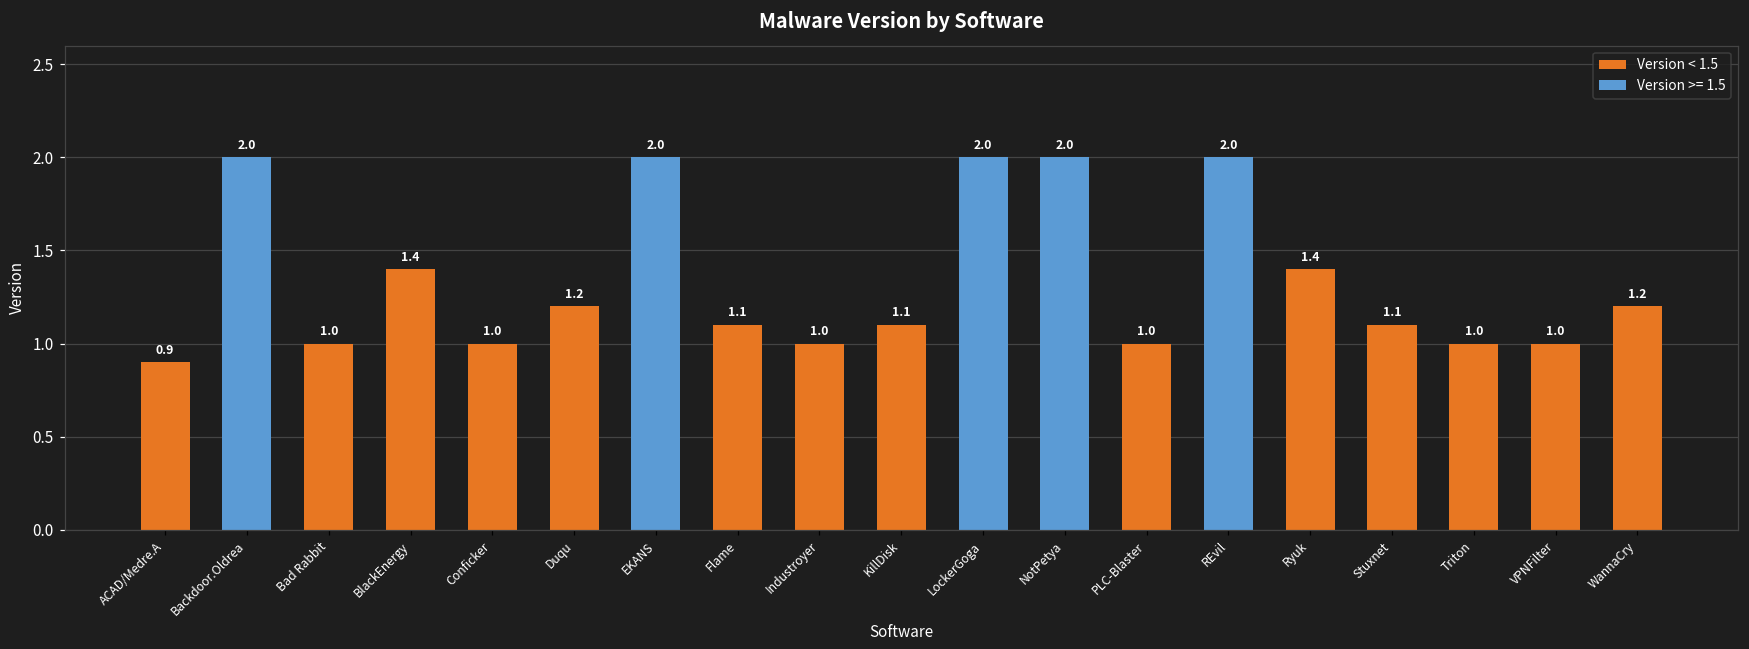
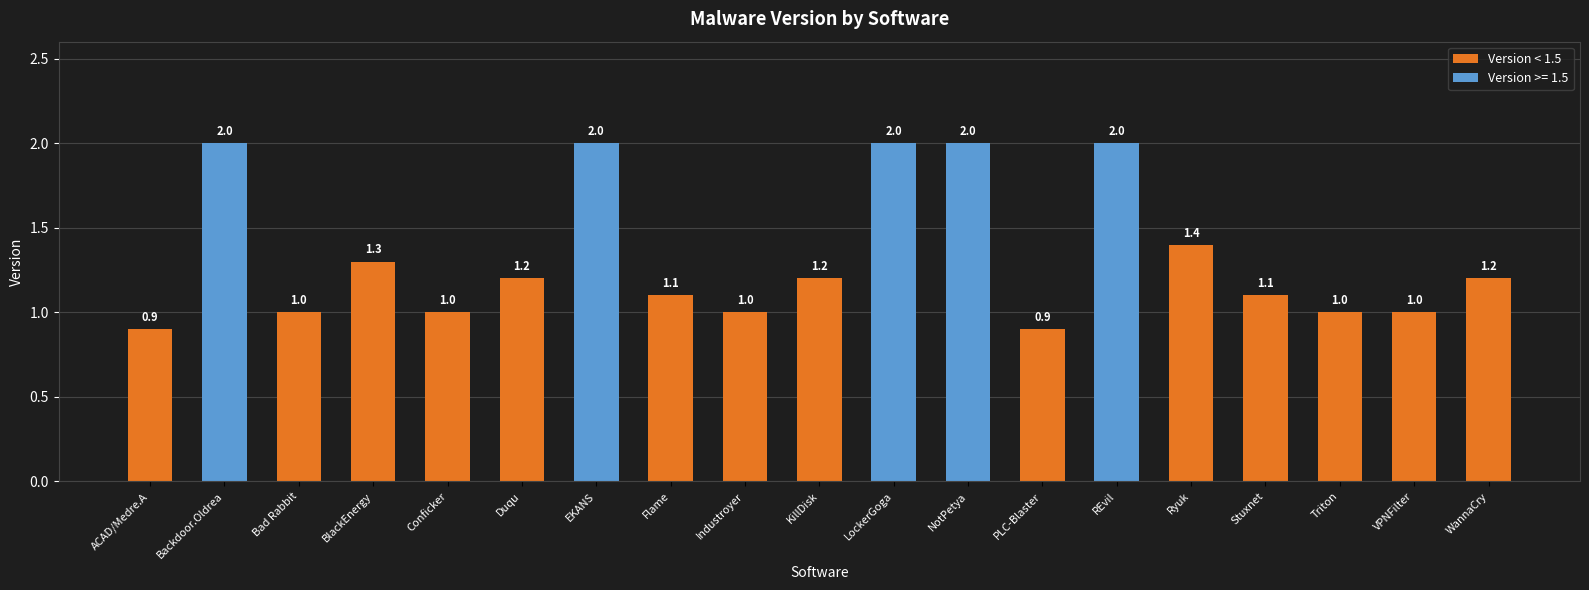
  {
    "Version < 1.5": {
      "ACAD/Medre.A": 0.9,
      "Bad Rabbit": 1.0,
-     "BlackEnergy": 1.4,
+     "BlackEnergy": 1.3,
      "Conficker": 1.0,
      "Duqu": 1.2,
      "Flame": 1.1,
      "Industroyer": 1.0,
-     "KillDisk": 1.1,
-     "PLC-Blaster": 1.0,
+     "KillDisk": 1.2,
+     "PLC-Blaster": 0.9,
      "Ryuk": 1.4,
      "Stuxnet": 1.1,
      "Triton": 1.0,
      "VPNFilter": 1.0,
      "WannaCry": 1.2
    },
    "Version >= 1.5": {
      "Backdoor.Oldrea": 2.0,
      "EKANS": 2.0,
      "LockerGoga": 2.0,
      "NotPetya": 2.0,
      "REvil": 2.0
    }
  }
